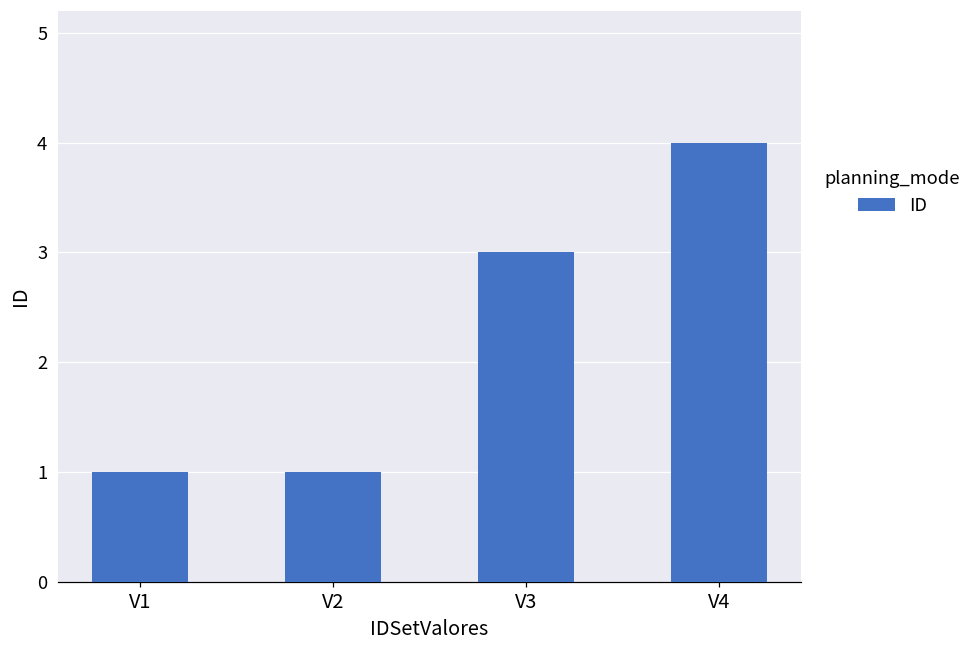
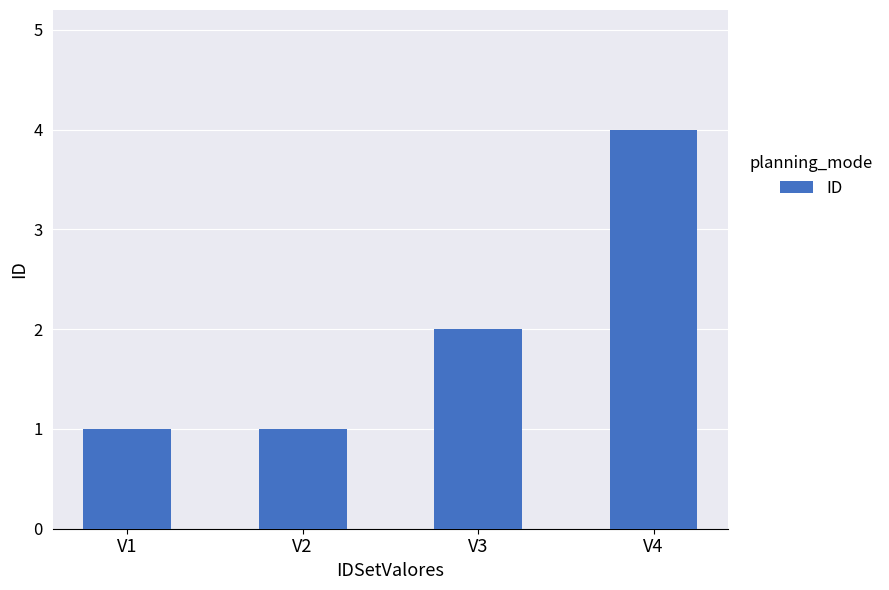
  {
    "V1": 1,
    "V2": 1,
-   "V3": 3,
+   "V3": 2,
    "V4": 4
  }
